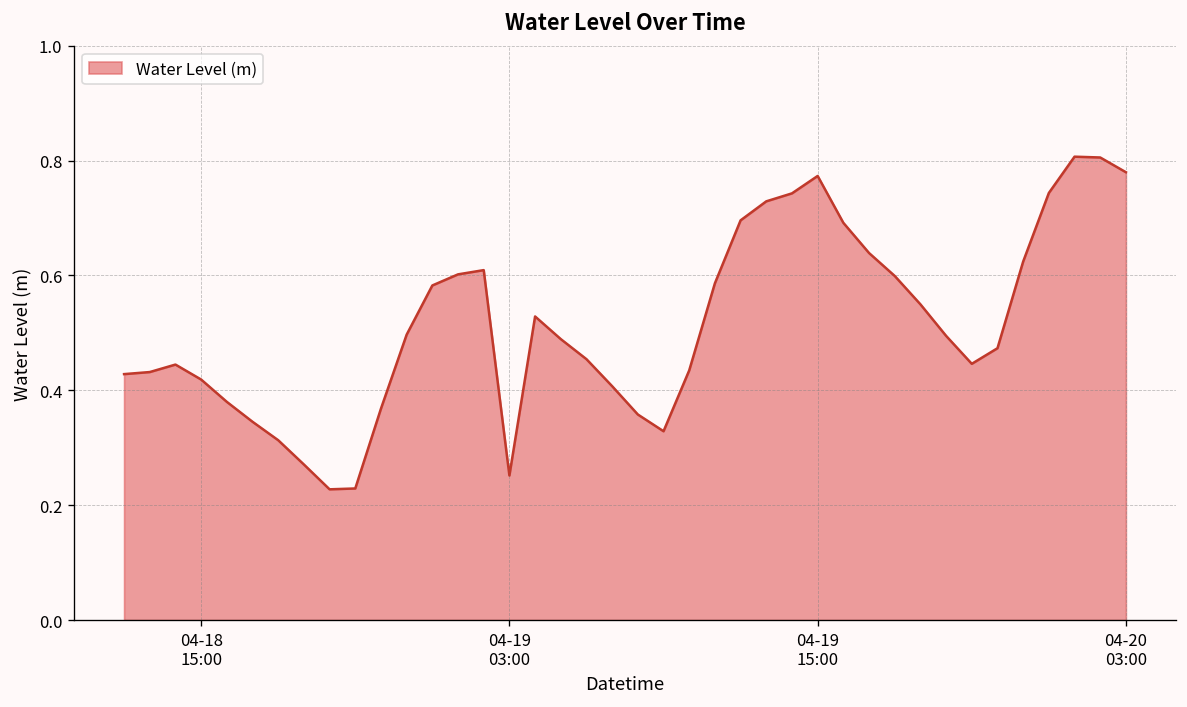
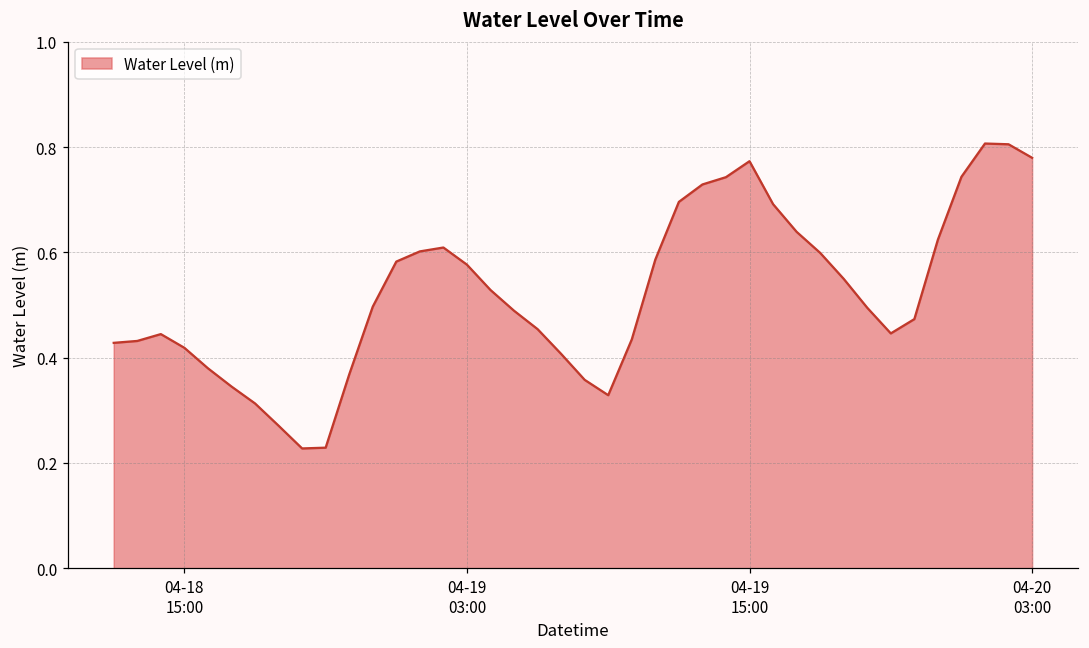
  {
    "04-18 15:00": 0.42,
-   "04-19 03:00": 0.25,
+   "04-19 03:00": 0.58,
    "04-19 15:00": 0.77,
    "04-20 03:00": 0.78
  }
